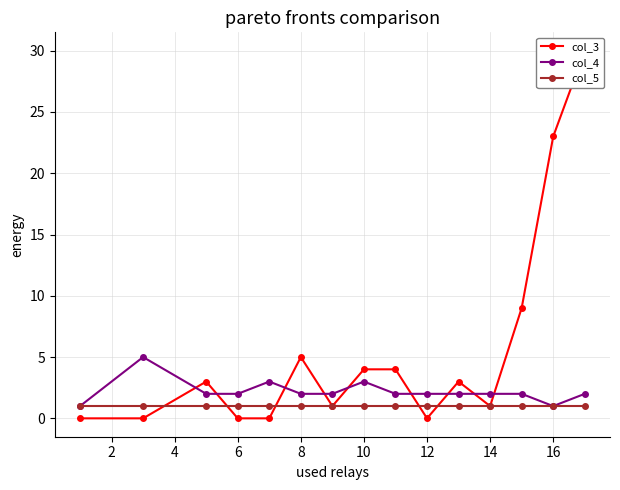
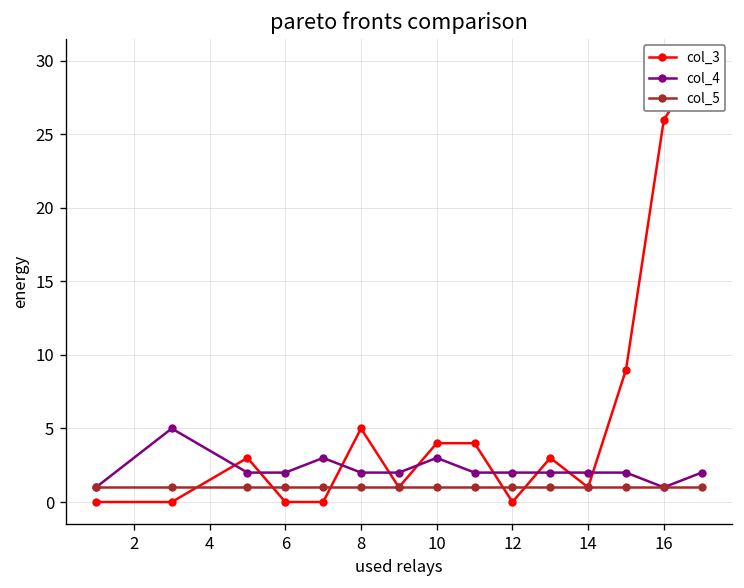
  {
    "col_3": {
      "6": 0,
      "8": 5,
      "10": 4,
      "12": 0,
-     "16": 23
+     "16": 26
    },
    "col_4": {
      "6": 2,
      "8": 2,
      "10": 3,
      "12": 2,
      "14": 2
    },
    "col_5": {
      "6": 1,
      "8": 1,
      "10": 1,
      "12": 1
    }
  }
